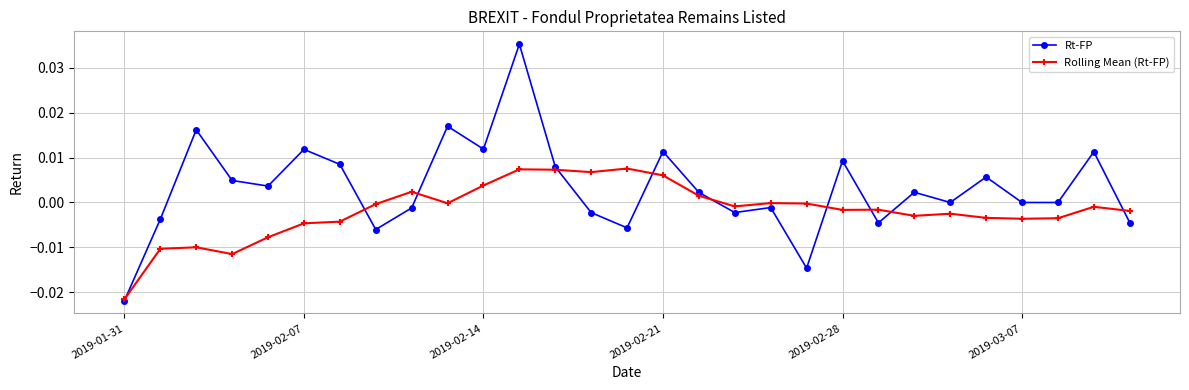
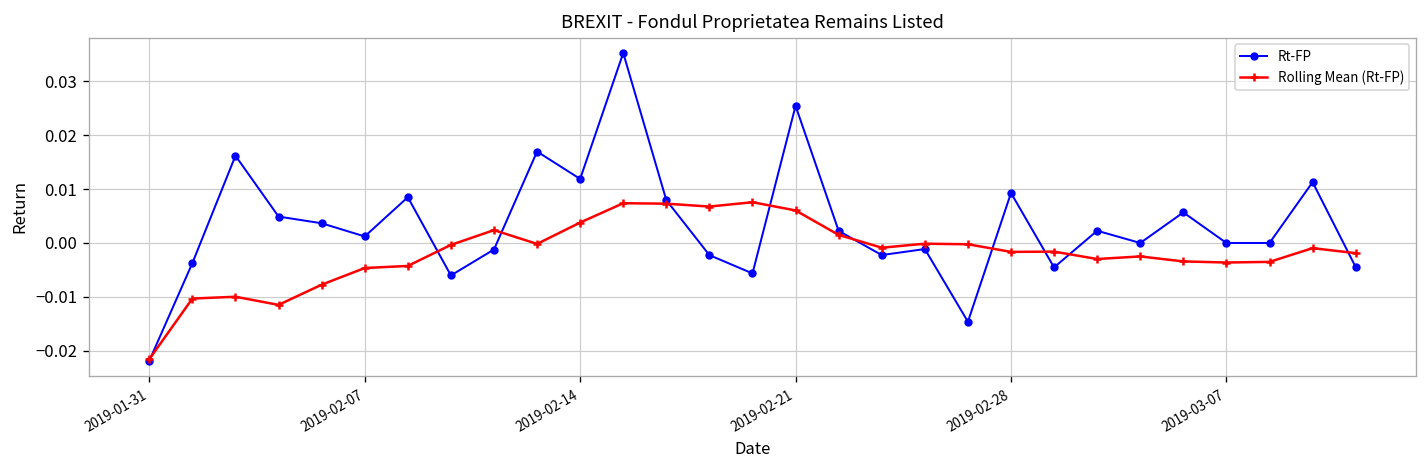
  {
    "Rt-FP": {
-     "2019-02-07": 0.012,
+     "2019-02-07": 0.001,
      "2019-02-14": 0.012,
-     "2019-02-21": 0.011,
+     "2019-02-21": 0.025,
      "2019-02-28": 0.009,
      "2019-03-07": 0.000
    },
    "Rolling Mean (Rt-FP)": {
      "2019-02-07": -0.005,
      "2019-02-14": 0.004,
      "2019-02-21": 0.006,
      "2019-02-28": -0.002,
      "2019-03-07": -0.004
    }
  }
